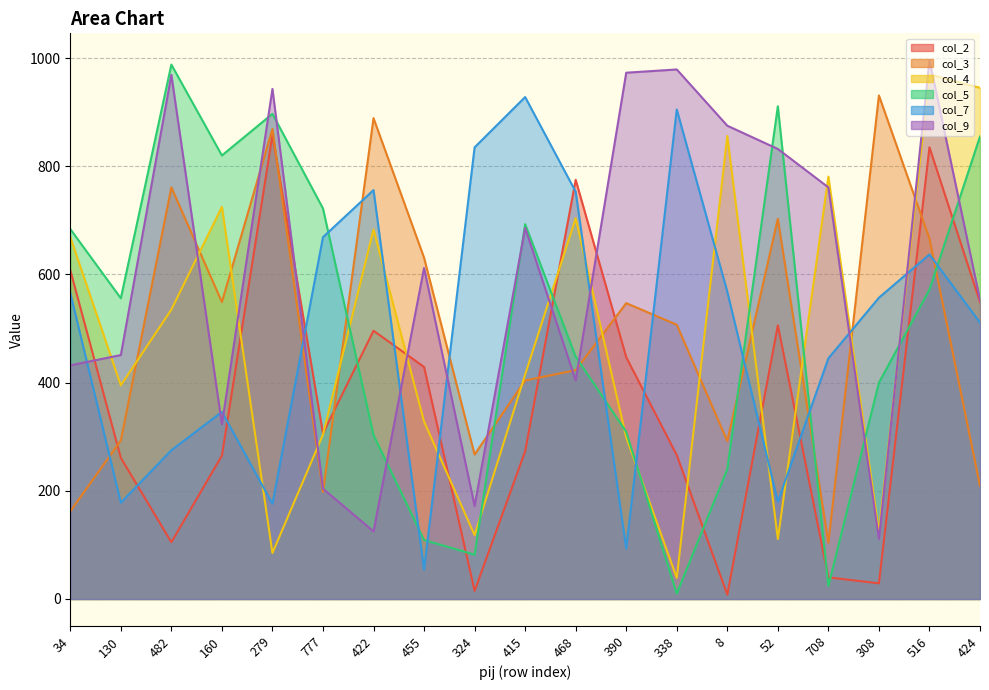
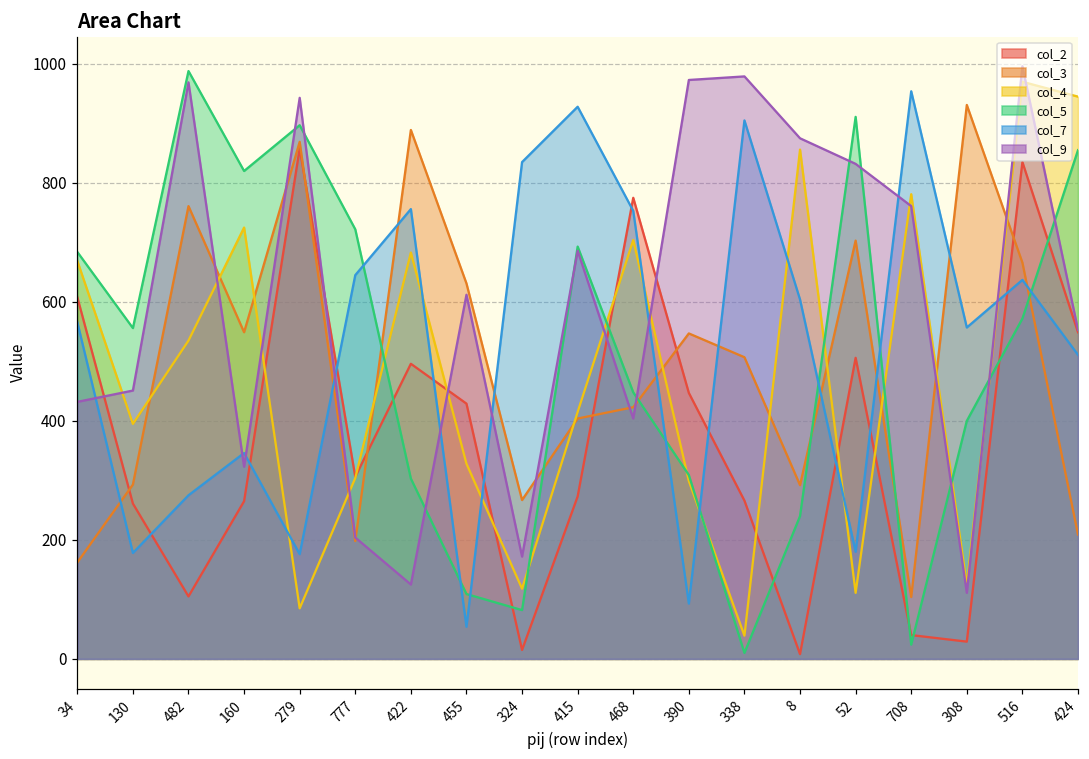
  {
    "col_5": {
      "34": 680,
      "130": 560,
      "482": 990,
      "160": 820,
      "279": 900,
      "777": 720,
      "422": 300,
      "455": 110,
      "324": 80,
      "415": 690,
      "468": 450,
      "390": 310,
      "338": 10,
      "8": 240,
      "52": 910,
      "708": 20,
      "308": 400,
      "516": 570,
      "424": 860
    },
    "col_7": {
      "34": 570,
      "130": 180,
      "482": 280,
      "160": 350,
      "279": 180,
-     "777": 670,
+     "777": 650,
      "422": 760,
      "455": 50,
      "324": 840,
      "415": 930,
      "468": 750,
      "390": 90,
      "338": 910,
-     "8": 570,
+     "8": 600,
      "52": 180,
-     "708": 450,
+     "708": 950,
      "308": 560,
      "516": 640,
      "424": 510
    },
    "col_9": {
      "34": 430,
      "130": 450,
      "482": 970,
      "160": 320,
      "279": 940,
      "777": 200,
      "422": 130,
      "455": 610,
      "324": 170,
      "415": 690,
      "468": 400,
      "390": 970,
      "338": 980,
      "8": 880,
      "52": 830,
      "708": 760,
      "308": 110
    }
  }
